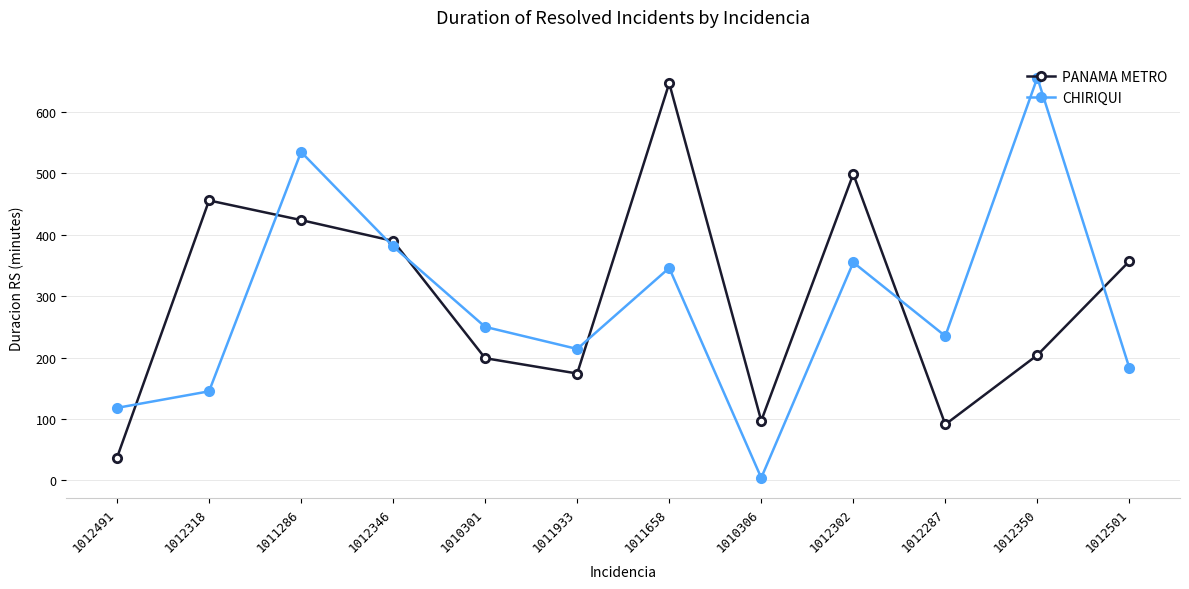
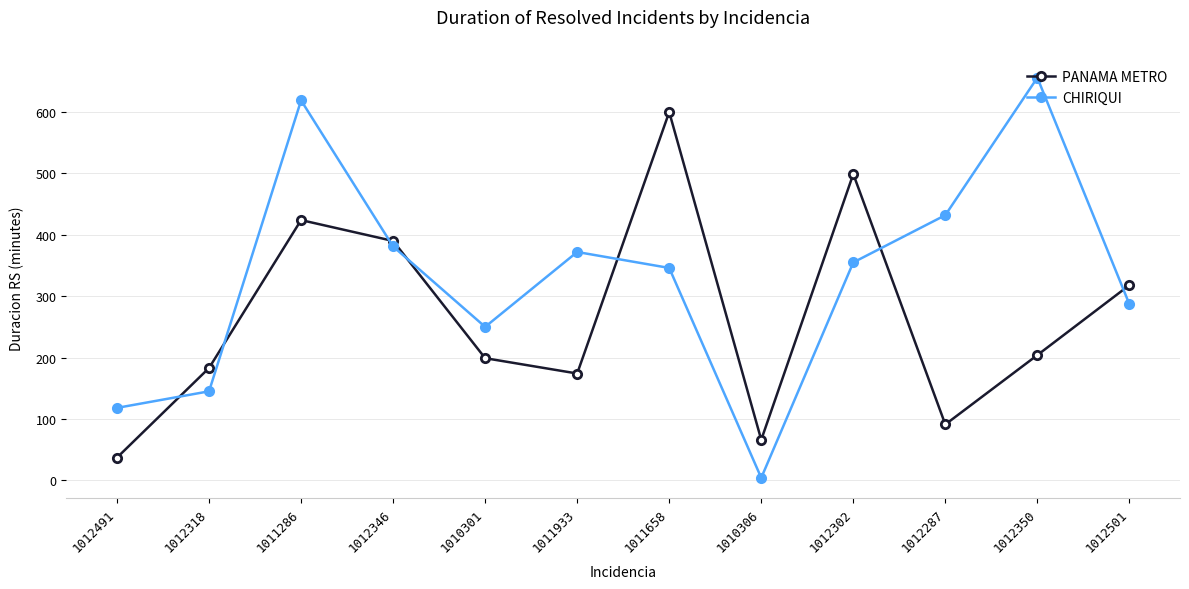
  {
    "PANAMA METRO": {
      "1012491": 40,
-     "1012318": 460,
+     "1012318": 180,
      "1011286": 420,
      "1012346": 390,
      "1010301": 200,
      "1011933": 170,
-     "1011658": 650,
-     "1010306": 100,
+     "1011658": 600,
+     "1010306": 70,
      "1012302": 500,
      "1012287": 90,
      "1012350": 200,
-     "1012501": 360
+     "1012501": 320
    },
    "CHIRIQUI": {
      "1012491": 120,
      "1012318": 150,
-     "1011286": 540,
+     "1011286": 620,
      "1012346": 380,
      "1010301": 250,
-     "1011933": 210,
+     "1011933": 370,
      "1011658": 350,
      "1010306": 0,
      "1012302": 360,
-     "1012287": 240,
+     "1012287": 430,
      "1012350": 660,
-     "1012501": 180
+     "1012501": 290
    }
  }
